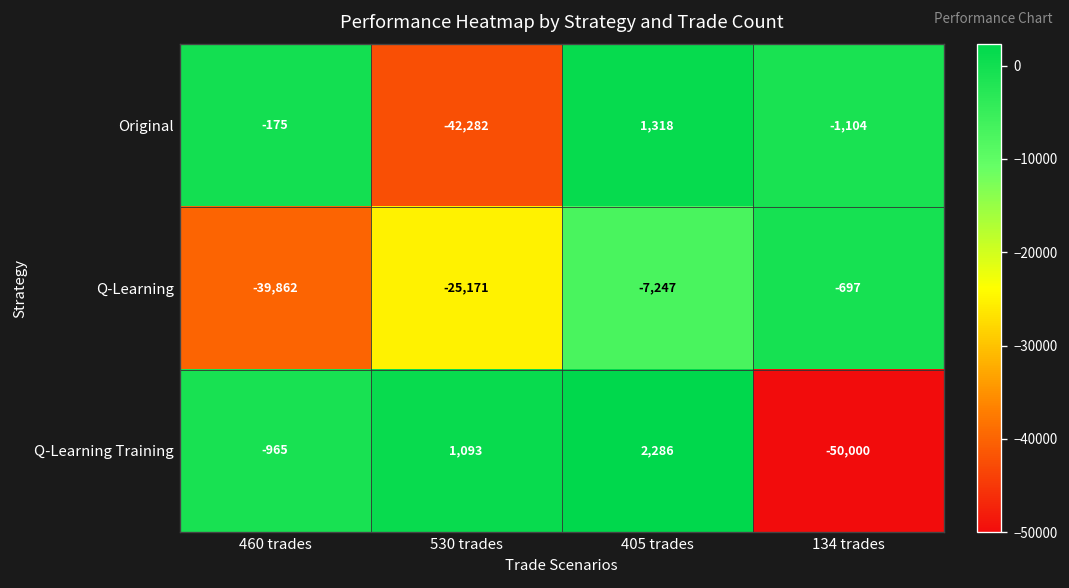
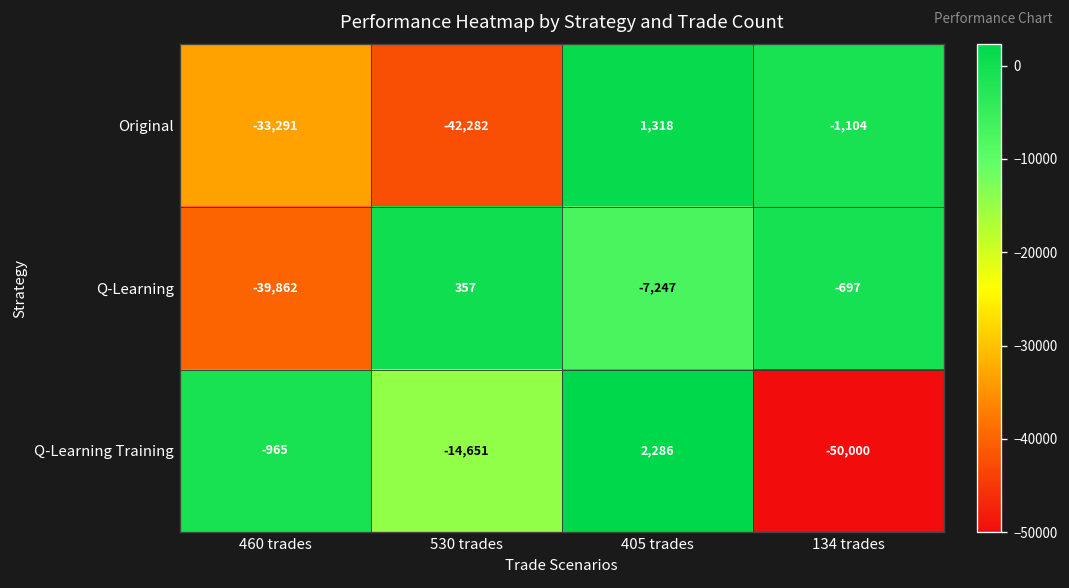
  {
    "Original": {
-     "460 trades": "-175",
+     "460 trades": "-33,291",
      "530 trades": "-42,282",
      "405 trades": "1,318",
      "134 trades": "-1,104"
    },
    "Q-Learning": {
      "460 trades": "-39,862",
-     "530 trades": "-25,171",
+     "530 trades": "357",
      "405 trades": "-7,247",
      "134 trades": "-697"
    },
    "Q-Learning Training": {
      "460 trades": "-965",
-     "530 trades": "1,093",
+     "530 trades": "-14,651",
      "405 trades": "2,286",
      "134 trades": "-50,000"
    }
  }
